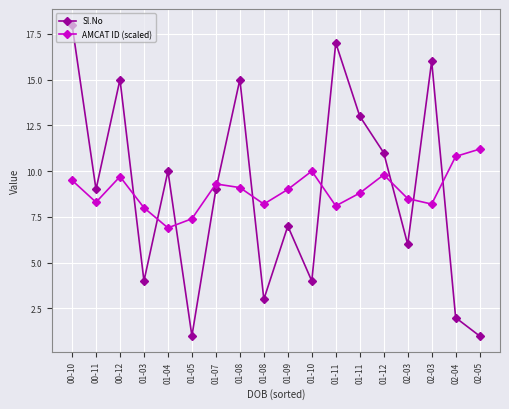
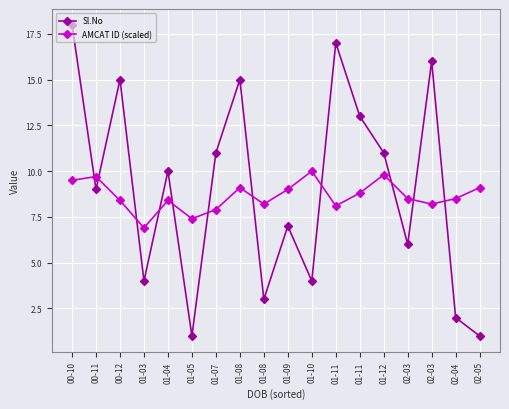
  {
    "Sl.No": {
      "00-11": 9,
      "00-12": 15,
      "01-03": 4,
      "01-04": 10,
      "01-05": 1,
-     "01-07": 9,
+     "01-07": 11,
      "01-09": 7,
      "01-10": 4,
      "01-12": 11,
      "02-04": 2,
      "02-05": 1
    },
    "AMCAT ID (scaled)": {
      "00-10": 9.5,
-     "00-11": 8.3,
-     "00-12": 9.7,
-     "01-03": 8.0,
-     "01-04": 6.9,
+     "00-11": 9.7,
+     "00-12": 8.4,
+     "01-03": 6.9,
+     "01-04": 8.4,
      "01-05": 7.4,
-     "01-07": 9.3,
+     "01-07": 7.9,
      "01-09": 9.0,
      "01-10": 10.0,
      "01-12": 9.8,
-     "02-04": 10.8,
-     "02-05": 11.2
+     "02-04": 8.5,
+     "02-05": 9.1
    }
  }
